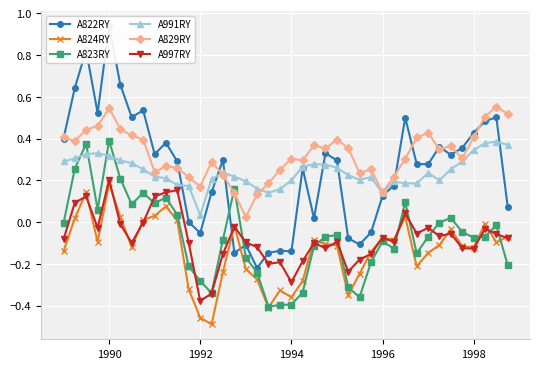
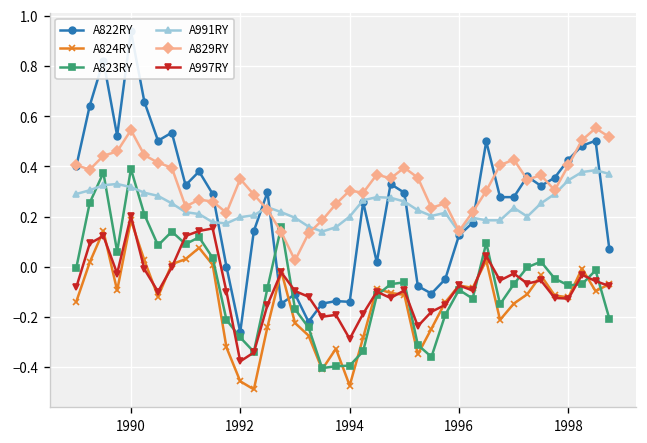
  {
    "A822RY": {
-     "1992": -0.05,
+     "1992": -0.26,
      "1994": -0.14,
      "1996": 0.12,
      "1998": 0.43
    },
    "A824RY": {
      "1990": 0.19,
      "1992": -0.46,
-     "1994": -0.36
+     "1994": -0.47
    },
    "A823RY": {
      "1990": 0.39,
      "1992": -0.28,
      "1994": -0.39,
      "1996": -0.09,
      "1998": -0.07
    },
    "A991RY": {
      "1990": 0.32,
-     "1992": 0.03,
+     "1992": 0.20,
      "1994": 0.20,
      "1998": 0.35
    },
    "A829RY": {
      "1990": 0.54,
-     "1992": 0.17,
+     "1992": 0.35,
      "1994": 0.30,
      "1998": 0.41
    },
    "A997RY": {
      "1990": 0.20,
      "1992": -0.38,
      "1994": -0.29
    }
  }
